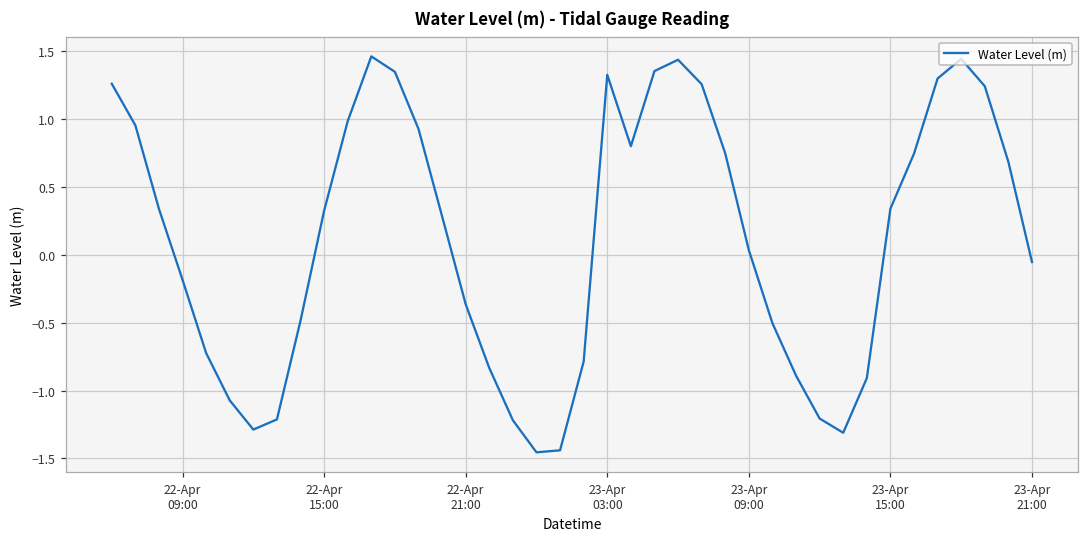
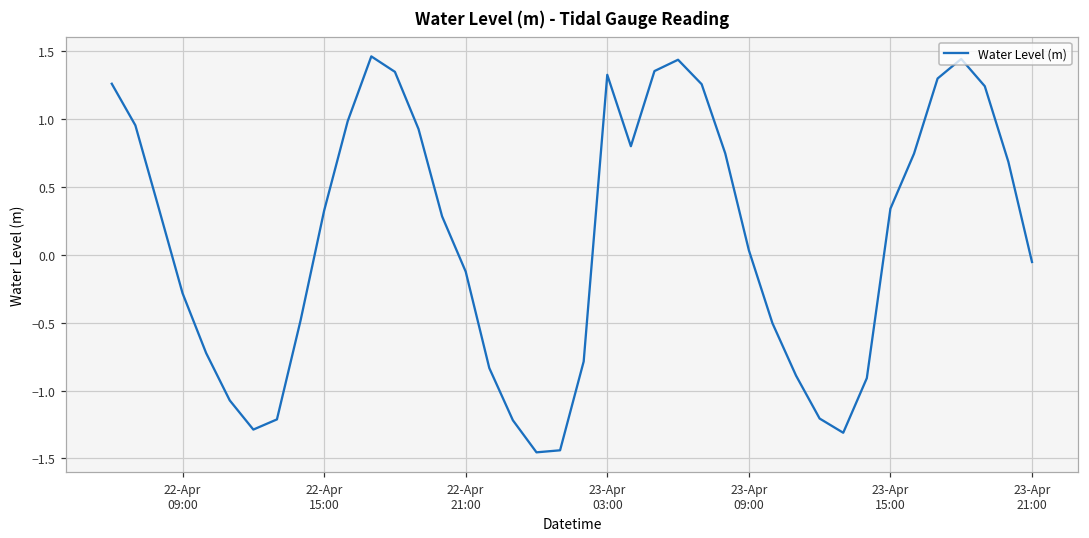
  {
-   "22-Apr 09:00": -0.19,
+   "22-Apr 09:00": -0.28,
    "22-Apr 15:00": 0.32,
-   "22-Apr 21:00": -0.37,
+   "22-Apr 21:00": -0.12,
    "23-Apr 03:00": 1.32,
    "23-Apr 09:00": 0.03,
    "23-Apr 15:00": 0.34,
    "23-Apr 21:00": -0.05
  }
